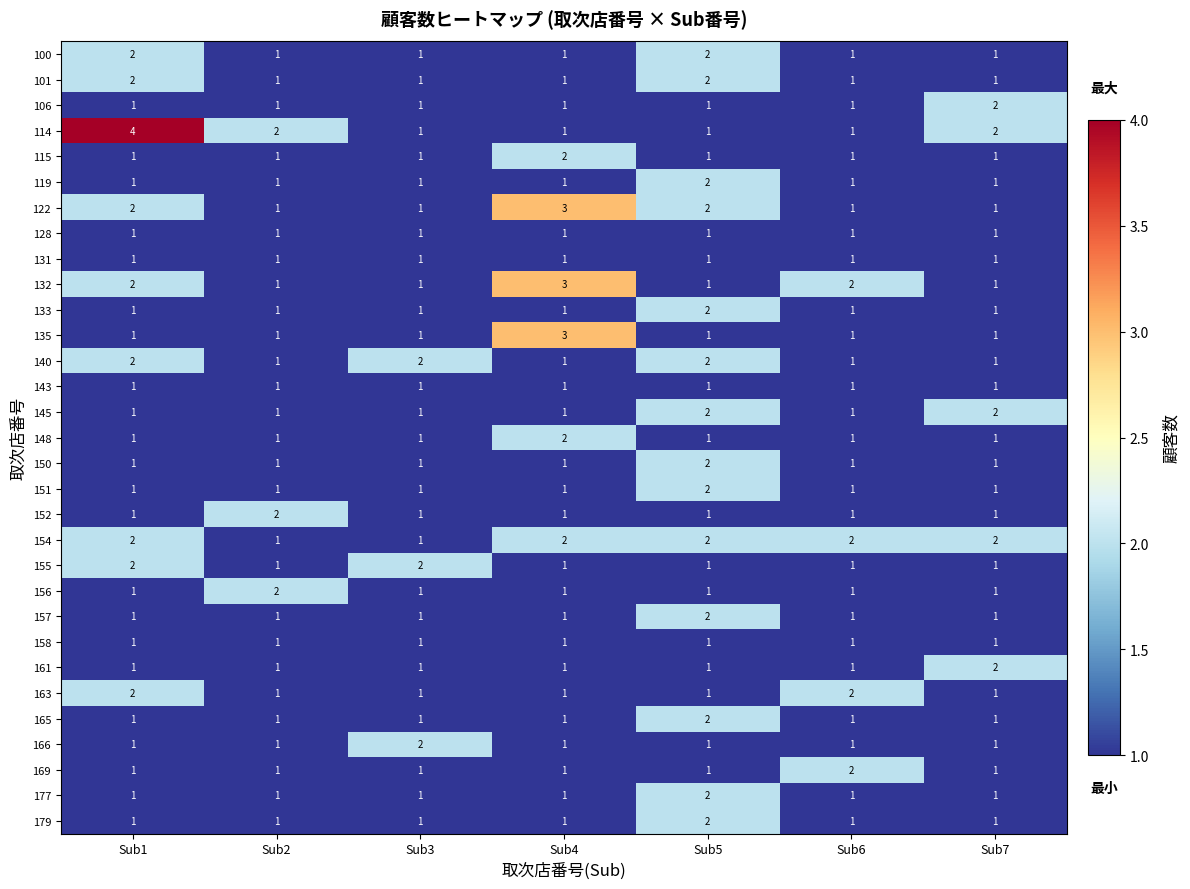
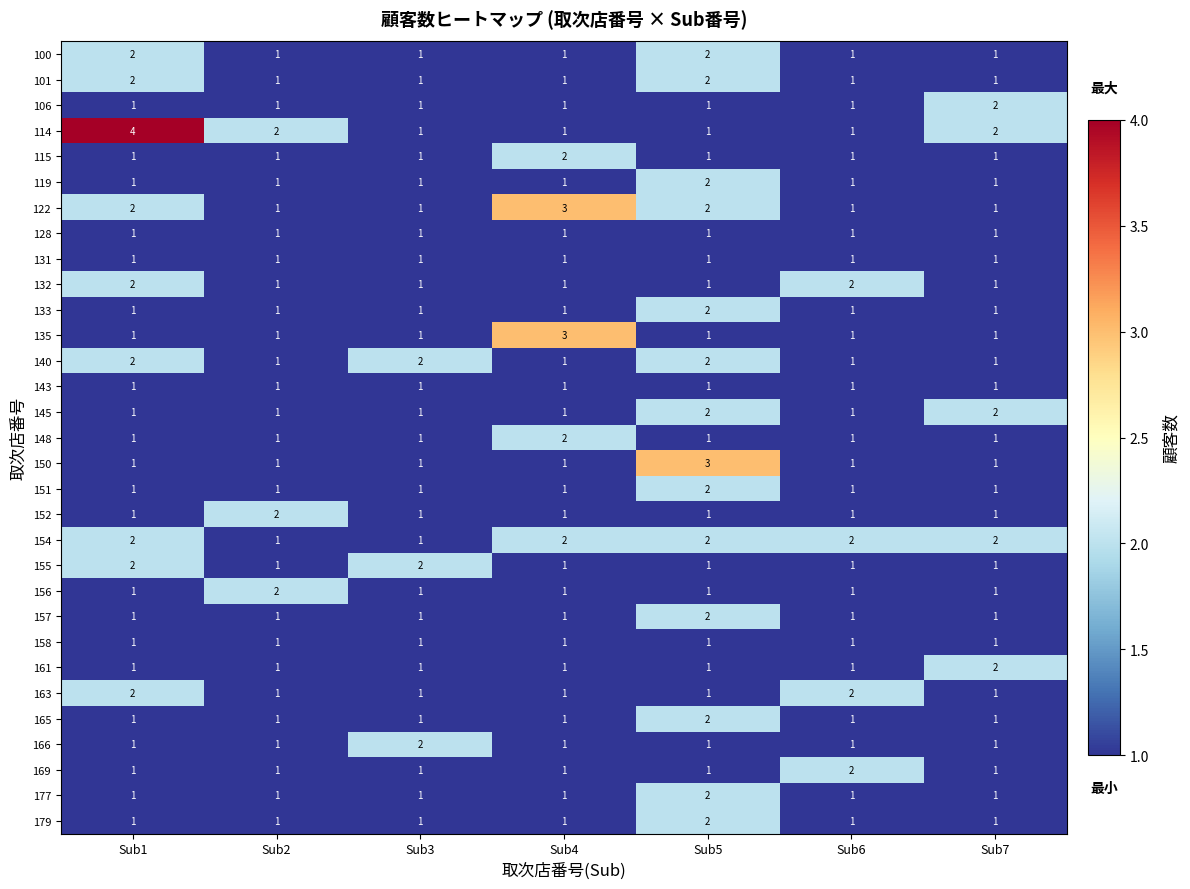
  {
    "132": {
      "Sub1": 2,
      "Sub2": 1,
      "Sub3": 1,
-     "Sub4": 3,
+     "Sub4": 1,
      "Sub5": 1,
      "Sub6": 2,
      "Sub7": 1
    },
    "150": {
      "Sub1": 1,
      "Sub2": 1,
      "Sub3": 1,
      "Sub4": 1,
-     "Sub5": 2,
+     "Sub5": 3,
      "Sub6": 1,
      "Sub7": 1
    }
  }
